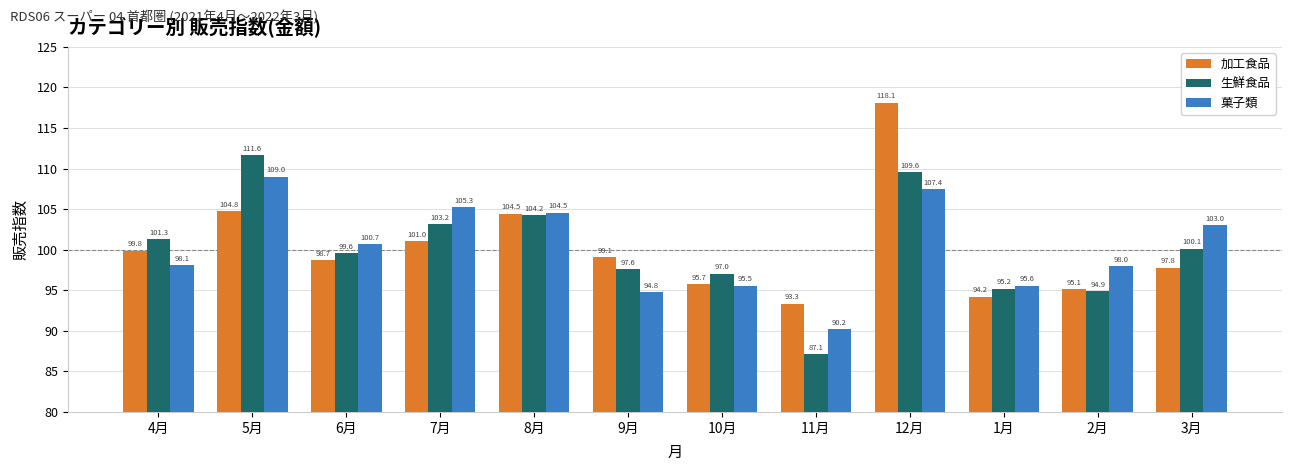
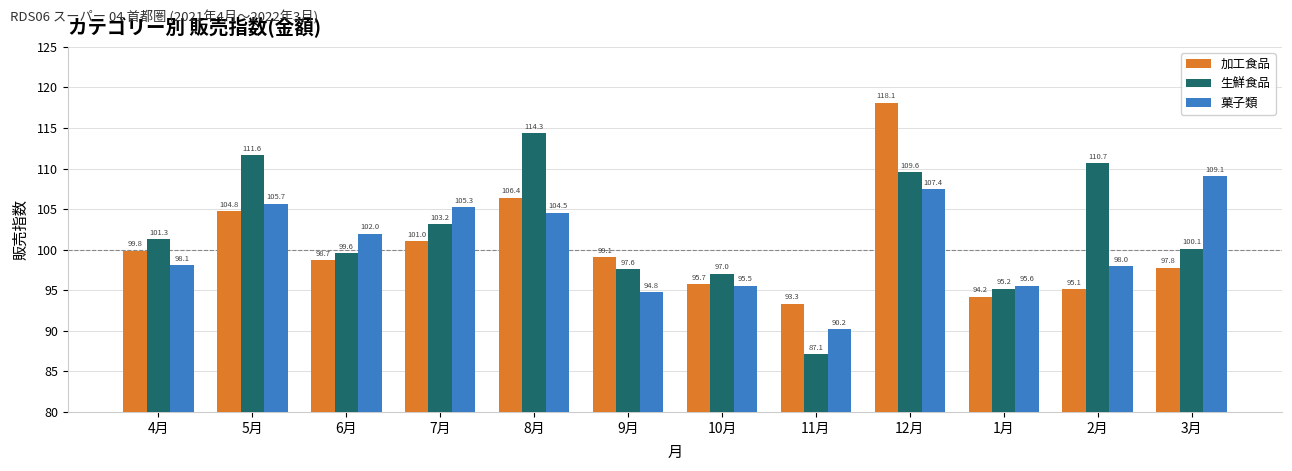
  {
    "加工食品": {
      "4月": 99.8,
      "5月": 104.8,
      "6月": 98.7,
      "7月": 101.0,
-     "8月": 104.5,
+     "8月": 106.4,
      "9月": 99.1,
      "10月": 95.7,
      "11月": 93.3,
      "12月": 118.1,
      "1月": 94.2,
      "2月": 95.1,
      "3月": 97.8
    },
    "生鮮食品": {
      "4月": 101.3,
      "5月": 111.6,
      "6月": 99.6,
      "7月": 103.2,
-     "8月": 104.2,
+     "8月": 114.3,
      "9月": 97.6,
      "10月": 97.0,
      "11月": 87.1,
      "12月": 109.6,
      "1月": 95.2,
-     "2月": 94.9,
+     "2月": 110.7,
      "3月": 100.1
    },
    "菓子類": {
      "4月": 98.1,
-     "5月": 109.0,
-     "6月": 100.7,
+     "5月": 105.7,
+     "6月": 102.0,
      "7月": 105.3,
      "8月": 104.5,
      "9月": 94.8,
      "10月": 95.5,
      "11月": 90.2,
      "12月": 107.4,
      "1月": 95.6,
      "2月": 98.0,
-     "3月": 103.0
+     "3月": 109.1
    }
  }
